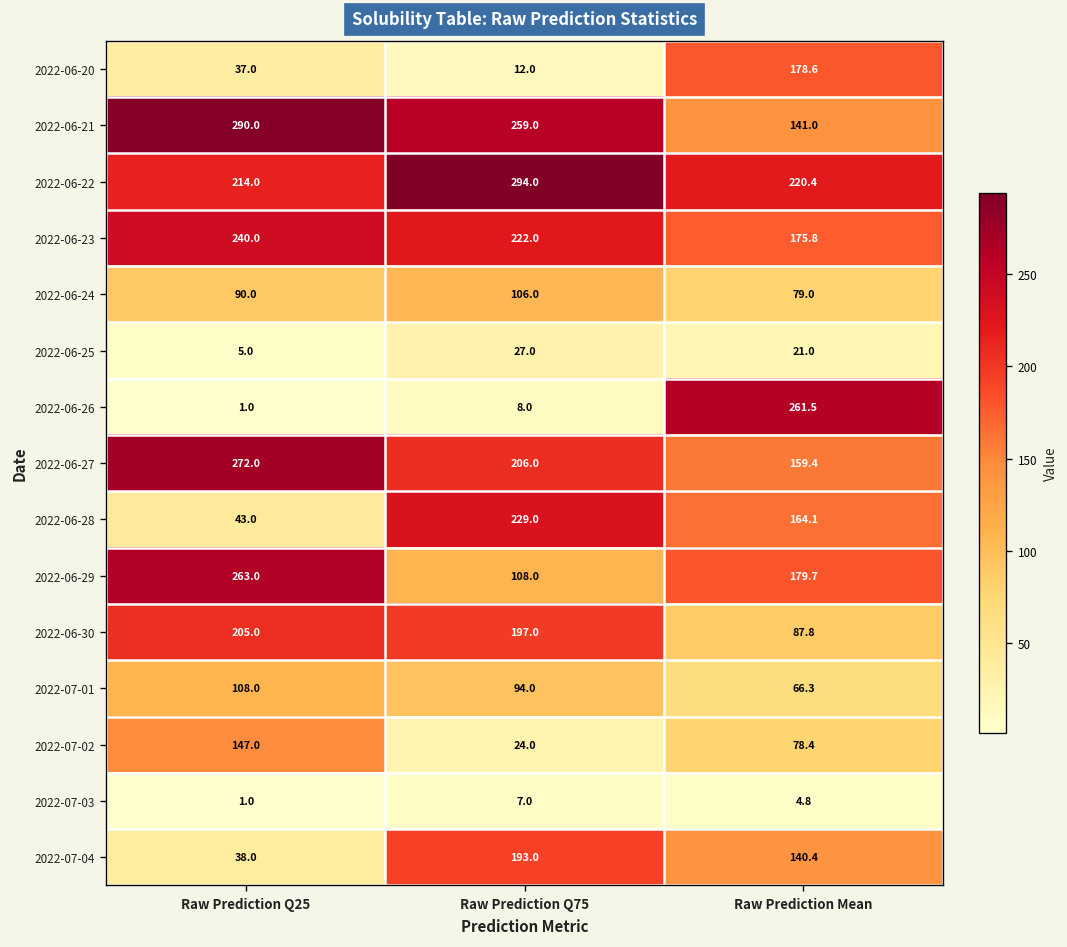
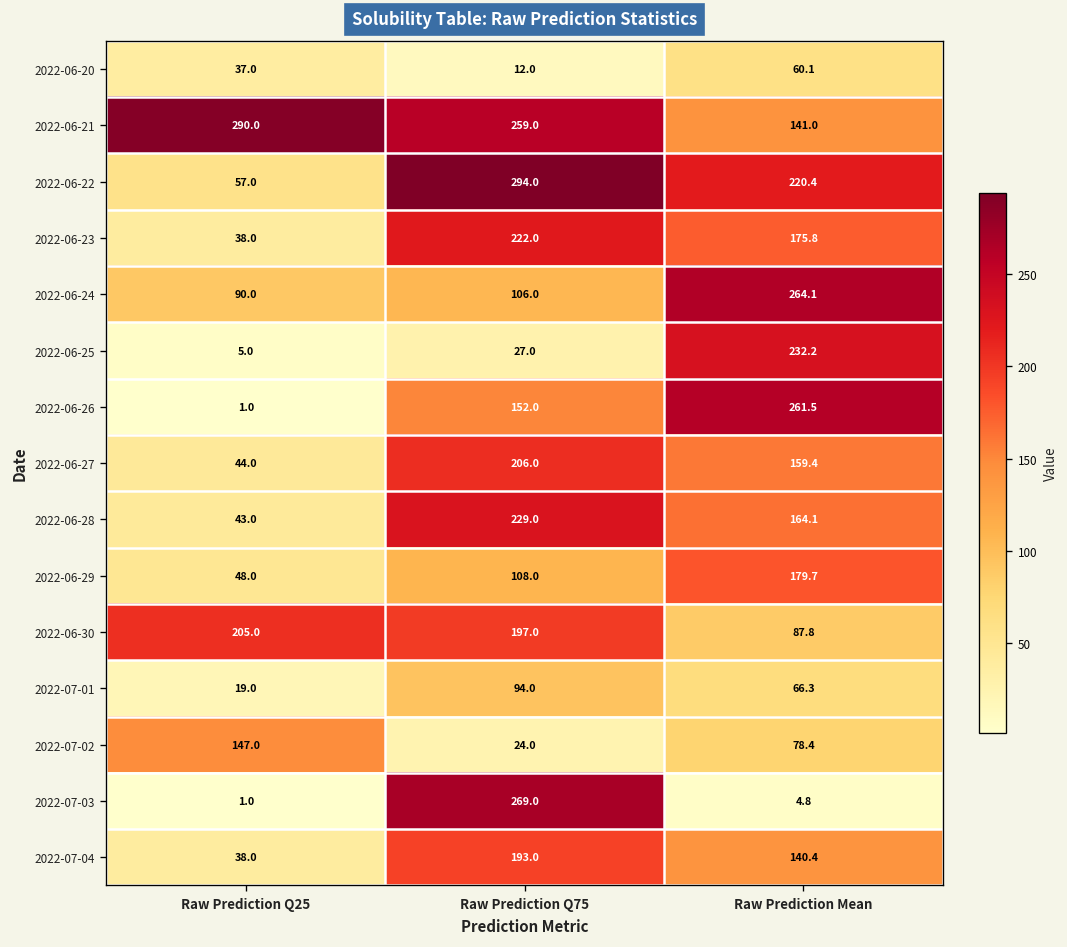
  {
    "2022-06-20": {
      "Raw Prediction Q25": 37.0,
      "Raw Prediction Q75": 12.0,
-     "Raw Prediction Mean": 178.6
+     "Raw Prediction Mean": 60.1
    },
    "2022-06-21": {
      "Raw Prediction Q25": 290.0,
      "Raw Prediction Q75": 259.0,
      "Raw Prediction Mean": 141.0
    },
    "2022-06-22": {
-     "Raw Prediction Q25": 214.0,
+     "Raw Prediction Q25": 57.0,
      "Raw Prediction Q75": 294.0,
      "Raw Prediction Mean": 220.4
    },
    "2022-06-23": {
-     "Raw Prediction Q25": 240.0,
+     "Raw Prediction Q25": 38.0,
      "Raw Prediction Q75": 222.0,
      "Raw Prediction Mean": 175.8
    },
    "2022-06-24": {
      "Raw Prediction Q25": 90.0,
      "Raw Prediction Q75": 106.0,
-     "Raw Prediction Mean": 79.0
+     "Raw Prediction Mean": 264.1
    },
    "2022-06-25": {
      "Raw Prediction Q25": 5.0,
      "Raw Prediction Q75": 27.0,
-     "Raw Prediction Mean": 21.0
+     "Raw Prediction Mean": 232.2
    },
    "2022-06-26": {
      "Raw Prediction Q25": 1.0,
-     "Raw Prediction Q75": 8.0,
+     "Raw Prediction Q75": 152.0,
      "Raw Prediction Mean": 261.5
    },
    "2022-06-27": {
-     "Raw Prediction Q25": 272.0,
+     "Raw Prediction Q25": 44.0,
      "Raw Prediction Q75": 206.0,
      "Raw Prediction Mean": 159.4
    },
    "2022-06-28": {
      "Raw Prediction Q25": 43.0,
      "Raw Prediction Q75": 229.0,
      "Raw Prediction Mean": 164.1
    },
    "2022-06-29": {
-     "Raw Prediction Q25": 263.0,
+     "Raw Prediction Q25": 48.0,
      "Raw Prediction Q75": 108.0,
      "Raw Prediction Mean": 179.7
    },
    "2022-06-30": {
      "Raw Prediction Q25": 205.0,
      "Raw Prediction Q75": 197.0,
      "Raw Prediction Mean": 87.8
    },
    "2022-07-01": {
-     "Raw Prediction Q25": 108.0,
+     "Raw Prediction Q25": 19.0,
      "Raw Prediction Q75": 94.0,
      "Raw Prediction Mean": 66.3
    },
    "2022-07-02": {
      "Raw Prediction Q25": 147.0,
      "Raw Prediction Q75": 24.0,
      "Raw Prediction Mean": 78.4
    },
    "2022-07-03": {
      "Raw Prediction Q25": 1.0,
-     "Raw Prediction Q75": 7.0,
+     "Raw Prediction Q75": 269.0,
      "Raw Prediction Mean": 4.8
    },
    "2022-07-04": {
      "Raw Prediction Q25": 38.0,
      "Raw Prediction Q75": 193.0,
      "Raw Prediction Mean": 140.4
    }
  }
